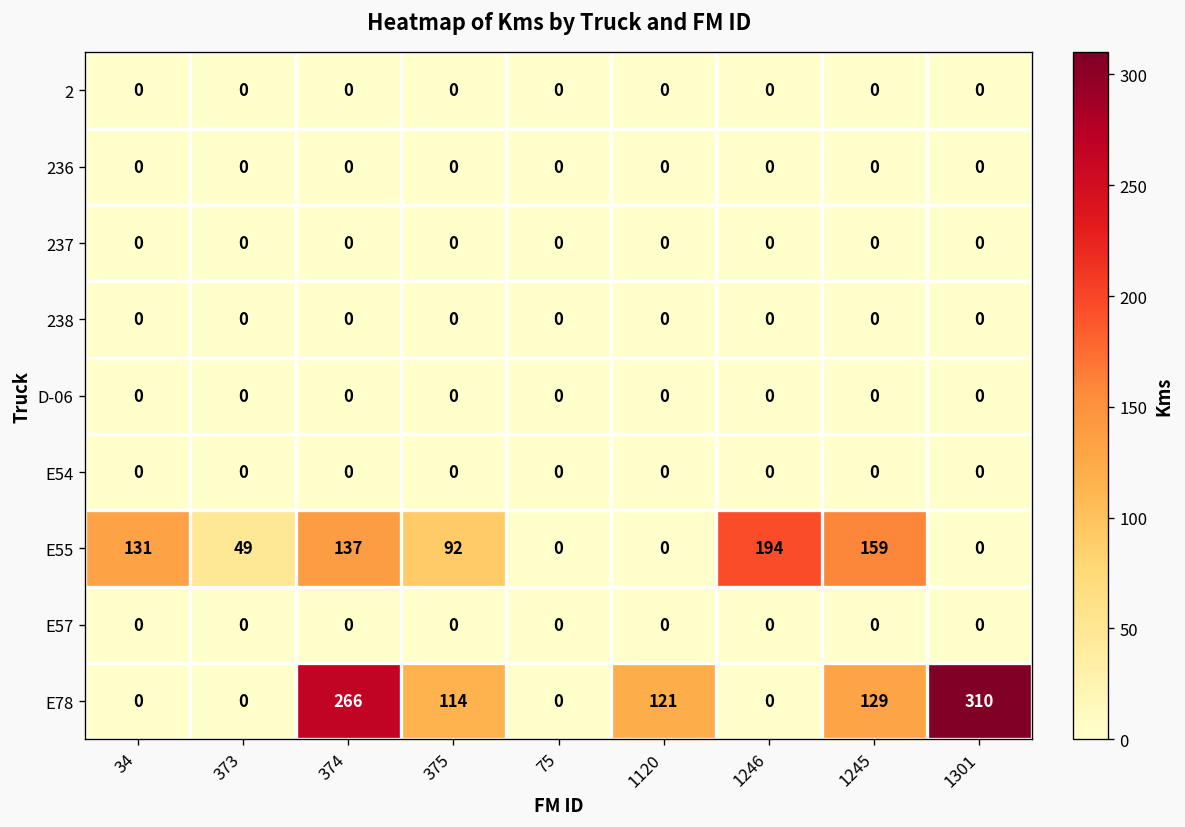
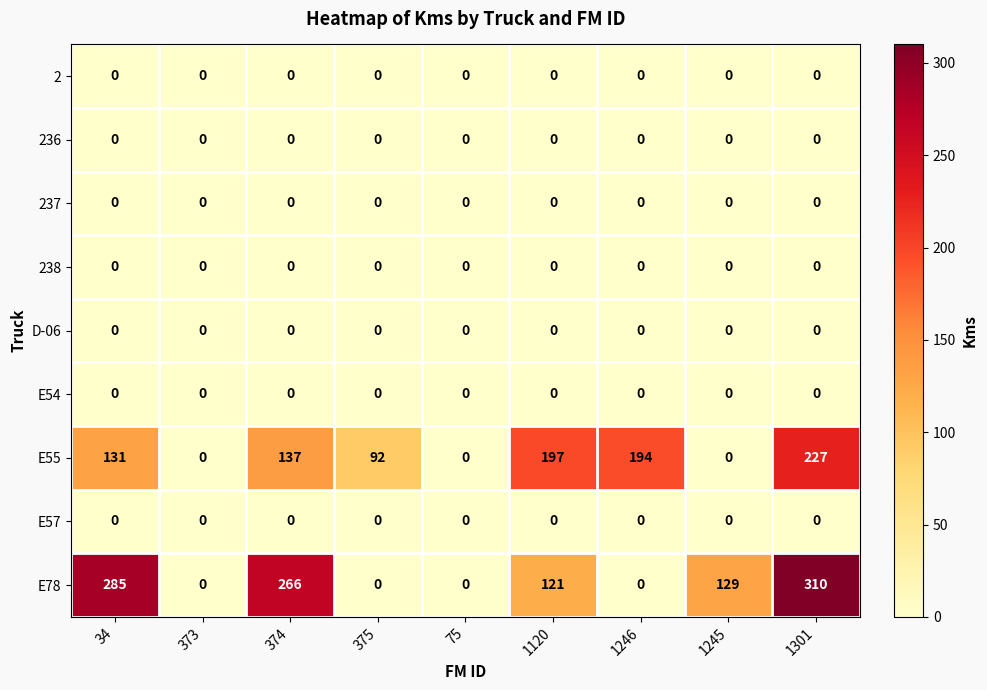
  {
    "2": {
      "34": 0,
      "373": 0,
      "374": 0,
      "375": 0,
      "75": 0,
      "1120": 0,
      "1246": 0,
      "1245": 0,
      "1301": 0
    },
    "236": {
      "34": 0,
      "373": 0,
      "374": 0,
      "375": 0,
      "75": 0,
      "1120": 0,
      "1246": 0,
      "1245": 0,
      "1301": 0
    },
    "237": {
      "34": 0,
      "373": 0,
      "374": 0,
      "375": 0,
      "75": 0,
      "1120": 0,
      "1246": 0,
      "1245": 0,
      "1301": 0
    },
    "238": {
      "34": 0,
      "373": 0,
      "374": 0,
      "375": 0,
      "75": 0,
      "1120": 0,
      "1246": 0,
      "1245": 0,
      "1301": 0
    },
    "D-06": {
      "34": 0,
      "373": 0,
      "374": 0,
      "375": 0,
      "75": 0,
      "1120": 0,
      "1246": 0,
      "1245": 0,
      "1301": 0
    },
    "E54": {
      "34": 0,
      "373": 0,
      "374": 0,
      "375": 0,
      "75": 0,
      "1120": 0,
      "1246": 0,
      "1245": 0,
      "1301": 0
    },
    "E55": {
      "34": 131,
-     "373": 49,
+     "373": 0,
      "374": 137,
      "375": 92,
      "75": 0,
-     "1120": 0,
+     "1120": 197,
      "1246": 194,
-     "1245": 159,
-     "1301": 0
+     "1245": 0,
+     "1301": 227
    },
    "E57": {
      "34": 0,
      "373": 0,
      "374": 0,
      "375": 0,
      "75": 0,
      "1120": 0,
      "1246": 0,
      "1245": 0,
      "1301": 0
    },
    "E78": {
-     "34": 0,
+     "34": 285,
      "373": 0,
      "374": 266,
-     "375": 114,
+     "375": 0,
      "75": 0,
      "1120": 121,
      "1246": 0,
      "1245": 129,
      "1301": 310
    }
  }
